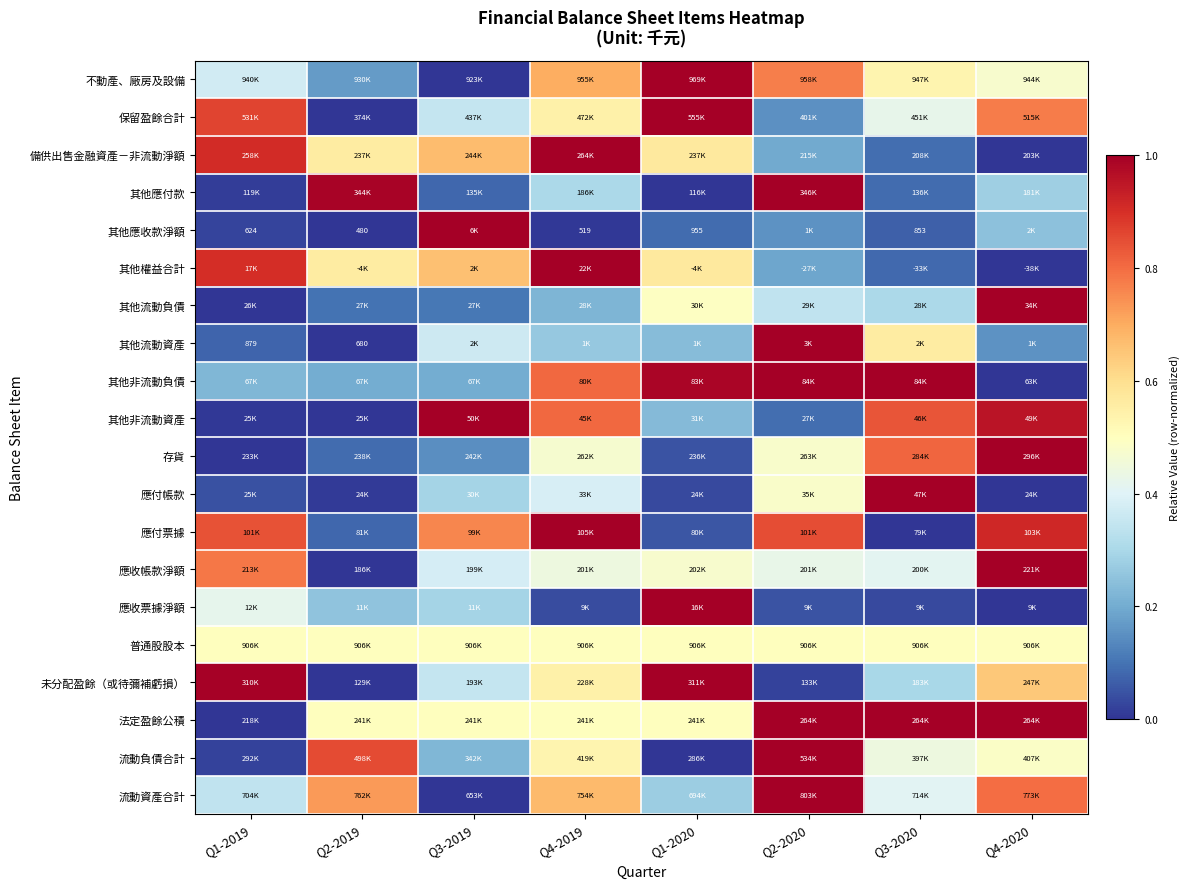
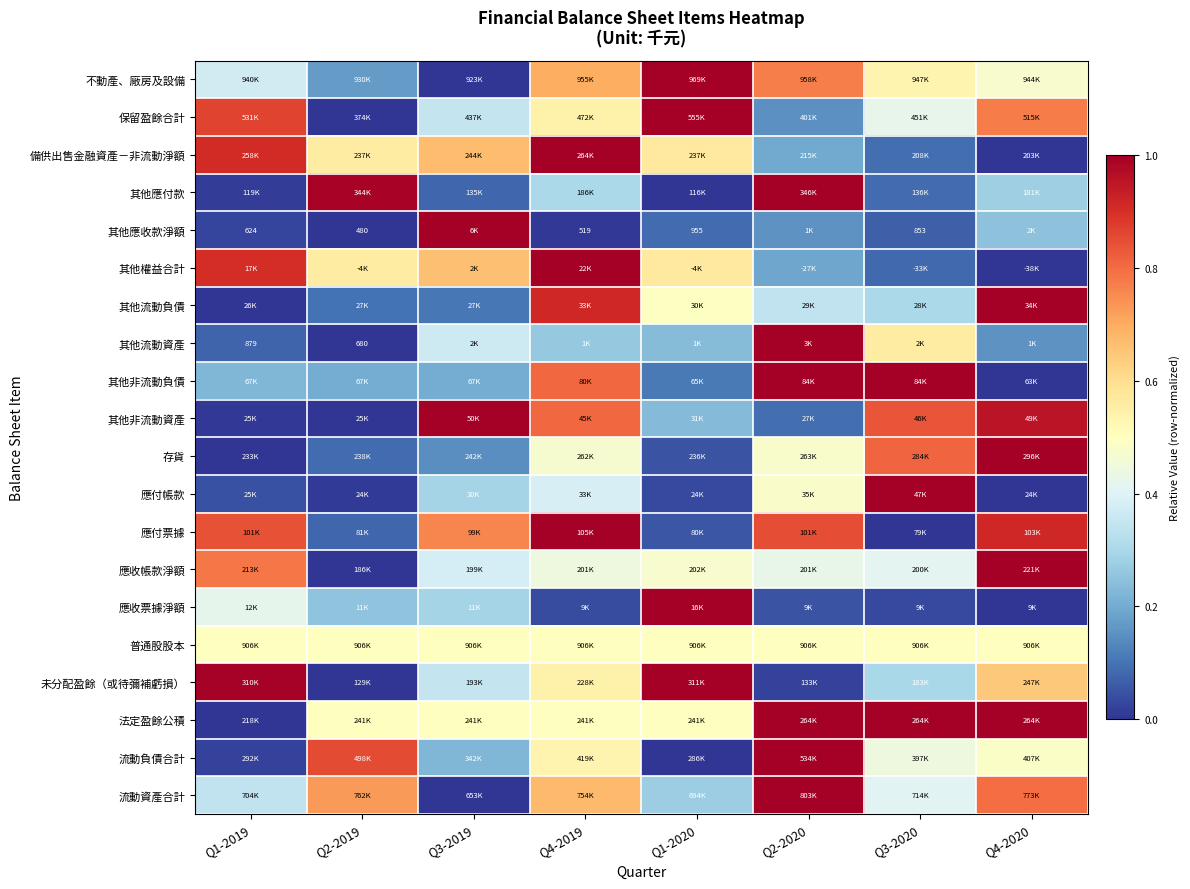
  {
    "不動產、廠房及設備": {
      "Q1-2019": "940K",
      "Q2-2019": "930K",
      "Q3-2019": "923K",
      "Q4-2019": "955K",
      "Q1-2020": "969K",
      "Q2-2020": "958K",
      "Q3-2020": "947K",
      "Q4-2020": "944K"
    },
    "保留盈餘合計": {
      "Q1-2019": "531K",
      "Q2-2019": "374K",
      "Q3-2019": "437K",
      "Q4-2019": "472K",
      "Q1-2020": "555K",
      "Q2-2020": "401K",
      "Q3-2020": "451K",
      "Q4-2020": "515K"
    },
    "備供出售金融資產－非流動淨額": {
      "Q1-2019": "258K",
      "Q2-2019": "237K",
      "Q3-2019": "244K",
      "Q4-2019": "264K",
      "Q1-2020": "237K",
      "Q2-2020": "215K",
      "Q3-2020": "208K",
      "Q4-2020": "203K"
    },
    "其他應付款": {
      "Q1-2019": "119K",
      "Q2-2019": "344K",
      "Q3-2019": "135K",
      "Q4-2019": "186K",
      "Q1-2020": "116K",
      "Q2-2020": "346K",
      "Q3-2020": "136K",
      "Q4-2020": "181K"
    },
    "其他應收款淨額": {
      "Q1-2019": "624",
      "Q2-2019": "480",
      "Q3-2019": "6K",
      "Q4-2019": "519",
      "Q1-2020": "955",
      "Q2-2020": "1K",
      "Q3-2020": "853",
      "Q4-2020": "2K"
    },
    "其他權益合計": {
      "Q1-2019": "17K",
      "Q2-2019": "-4K",
      "Q3-2019": "2K",
      "Q4-2019": "22K",
      "Q1-2020": "-4K",
      "Q2-2020": "-27K",
      "Q3-2020": "-33K",
      "Q4-2020": "-38K"
    },
    "其他流動負債": {
      "Q1-2019": "26K",
      "Q2-2019": "27K",
      "Q3-2019": "27K",
-     "Q4-2019": "28K",
+     "Q4-2019": "33K",
      "Q1-2020": "30K",
      "Q2-2020": "29K",
      "Q3-2020": "28K",
      "Q4-2020": "34K"
    },
    "其他流動資產": {
      "Q1-2019": "879",
      "Q2-2019": "680",
      "Q3-2019": "2K",
      "Q4-2019": "1K",
      "Q1-2020": "1K",
      "Q2-2020": "3K",
      "Q3-2020": "2K",
      "Q4-2020": "1K"
    },
    "其他非流動負債": {
      "Q1-2019": "67K",
      "Q2-2019": "67K",
      "Q3-2019": "67K",
      "Q4-2019": "80K",
-     "Q1-2020": "83K",
+     "Q1-2020": "65K",
      "Q2-2020": "84K",
      "Q3-2020": "84K",
      "Q4-2020": "63K"
    },
    "其他非流動資產": {
      "Q1-2019": "25K",
      "Q2-2019": "25K",
      "Q3-2019": "50K",
      "Q4-2019": "45K",
      "Q1-2020": "31K",
      "Q2-2020": "27K",
      "Q3-2020": "46K",
      "Q4-2020": "49K"
    },
    "存貨": {
      "Q1-2019": "233K",
      "Q2-2019": "238K",
      "Q3-2019": "242K",
      "Q4-2019": "262K",
      "Q1-2020": "236K",
      "Q2-2020": "263K",
      "Q3-2020": "284K",
      "Q4-2020": "296K"
    },
    "應付帳款": {
      "Q1-2019": "25K",
      "Q2-2019": "24K",
      "Q3-2019": "30K",
      "Q4-2019": "33K",
      "Q1-2020": "24K",
      "Q2-2020": "35K",
      "Q3-2020": "47K",
      "Q4-2020": "24K"
    },
    "應付票據": {
      "Q1-2019": "101K",
      "Q2-2019": "81K",
      "Q3-2019": "99K",
      "Q4-2019": "105K",
      "Q1-2020": "80K",
      "Q2-2020": "101K",
      "Q3-2020": "79K",
      "Q4-2020": "103K"
    },
    "應收帳款淨額": {
      "Q1-2019": "213K",
      "Q2-2019": "186K",
      "Q3-2019": "199K",
      "Q4-2019": "201K",
      "Q1-2020": "202K",
      "Q2-2020": "201K",
      "Q3-2020": "200K",
      "Q4-2020": "221K"
    },
    "應收票據淨額": {
      "Q1-2019": "12K",
      "Q2-2019": "11K",
      "Q3-2019": "11K",
      "Q4-2019": "9K",
      "Q1-2020": "16K",
      "Q2-2020": "9K",
      "Q3-2020": "9K",
      "Q4-2020": "9K"
    },
    "普通股股本": {
      "Q1-2019": "906K",
      "Q2-2019": "906K",
      "Q3-2019": "906K",
      "Q4-2019": "906K",
      "Q1-2020": "906K",
      "Q2-2020": "906K",
      "Q3-2020": "906K",
      "Q4-2020": "906K"
    },
    "未分配盈餘（或待彌補虧損）": {
      "Q1-2019": "310K",
      "Q2-2019": "129K",
      "Q3-2019": "193K",
      "Q4-2019": "228K",
      "Q1-2020": "311K",
      "Q2-2020": "133K",
      "Q3-2020": "183K",
      "Q4-2020": "247K"
    },
    "法定盈餘公積": {
      "Q1-2019": "218K",
      "Q2-2019": "241K",
      "Q3-2019": "241K",
      "Q4-2019": "241K",
      "Q1-2020": "241K",
      "Q2-2020": "264K",
      "Q3-2020": "264K",
      "Q4-2020": "264K"
    },
    "流動負債合計": {
      "Q1-2019": "292K",
      "Q2-2019": "498K",
      "Q3-2019": "342K",
      "Q4-2019": "419K",
      "Q1-2020": "286K",
      "Q2-2020": "534K",
      "Q3-2020": "397K",
      "Q4-2020": "407K"
    },
    "流動資產合計": {
      "Q1-2019": "704K",
      "Q2-2019": "762K",
      "Q3-2019": "653K",
      "Q4-2019": "754K",
      "Q1-2020": "694K",
      "Q2-2020": "803K",
      "Q3-2020": "714K",
      "Q4-2020": "773K"
    }
  }
